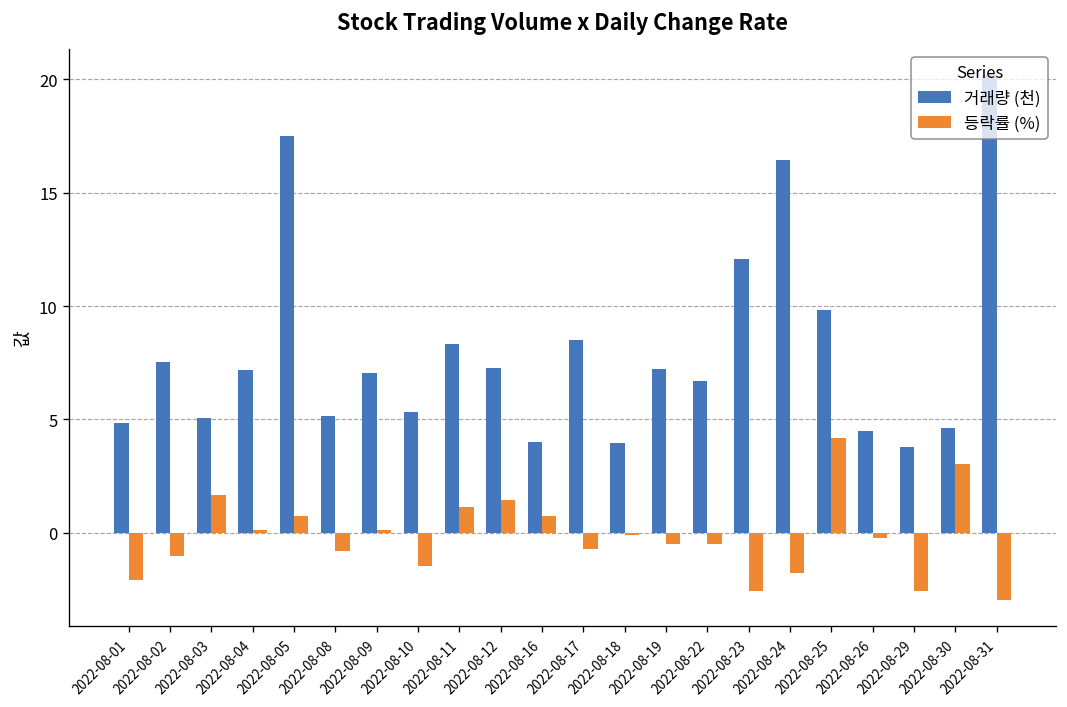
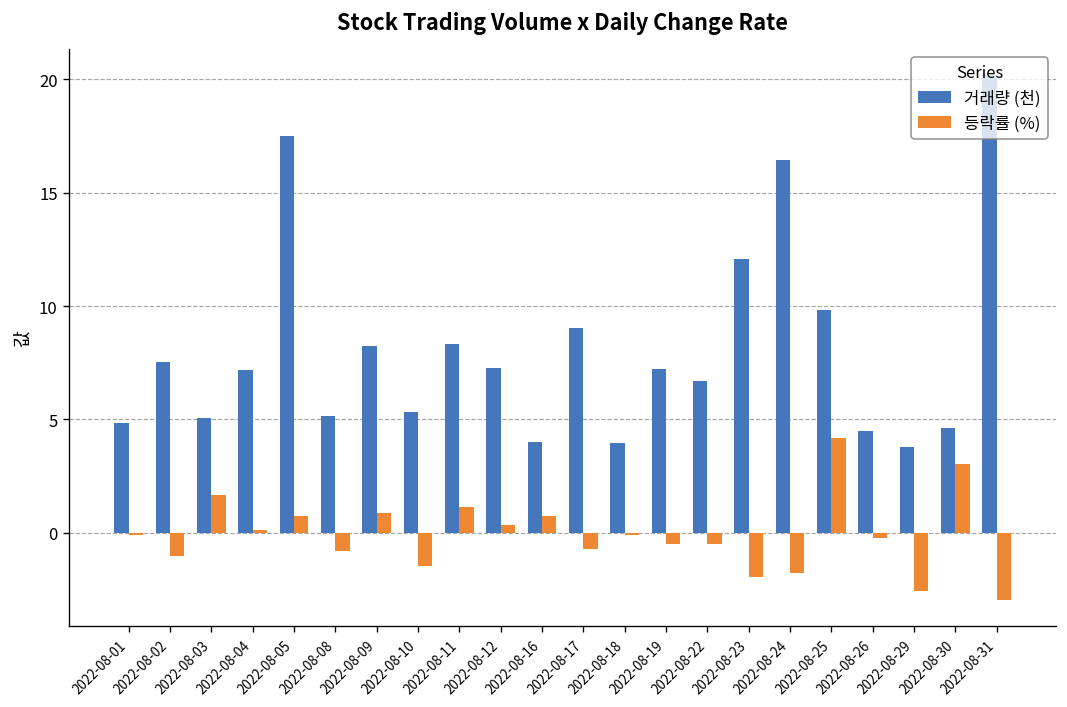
  {
    "거래량 (천)": {
      "2022-08-01": 4.9,
      "2022-08-02": 7.5,
      "2022-08-03": 5.1,
      "2022-08-04": 7.2,
      "2022-08-05": 17.5,
      "2022-08-08": 5.2,
-     "2022-08-09": 7.1,
+     "2022-08-09": 8.3,
      "2022-08-10": 5.3,
      "2022-08-11": 8.3,
      "2022-08-12": 7.3,
      "2022-08-16": 4.0,
-     "2022-08-17": 8.5,
+     "2022-08-17": 9.0,
      "2022-08-18": 4.0,
      "2022-08-19": 7.2,
      "2022-08-22": 6.7,
      "2022-08-23": 12.1,
      "2022-08-24": 16.5,
      "2022-08-25": 9.8,
      "2022-08-26": 4.5,
      "2022-08-29": 3.8,
      "2022-08-30": 4.6
    },
    "등락률 (%)": {
-     "2022-08-01": -2.1,
+     "2022-08-01": -0.1,
      "2022-08-02": -1.0,
      "2022-08-03": 1.7,
      "2022-08-05": 0.7,
      "2022-08-08": -0.8,
-     "2022-08-09": 0.1,
+     "2022-08-09": 0.9,
      "2022-08-10": -1.4,
      "2022-08-11": 1.2,
-     "2022-08-12": 1.5,
+     "2022-08-12": 0.3,
      "2022-08-16": 0.8,
      "2022-08-17": -0.7,
      "2022-08-19": -0.5,
      "2022-08-22": -0.5,
-     "2022-08-23": -2.6,
+     "2022-08-23": -2.0,
      "2022-08-24": -1.8,
      "2022-08-25": 4.2,
      "2022-08-26": -0.2,
      "2022-08-29": -2.6,
      "2022-08-30": 3.0,
      "2022-08-31": -3.0
    }
  }
